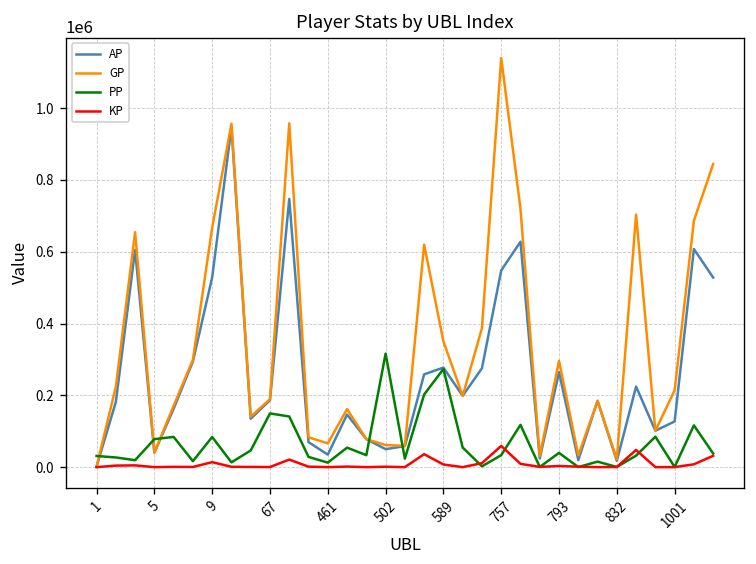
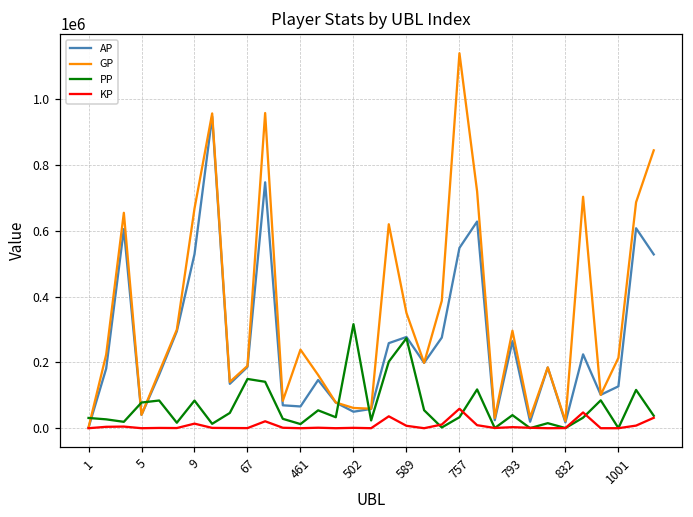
  {
    "AP": {
      "9": 530000,
-     "461": 30000,
+     "461": 70000,
      "502": 50000,
      "757": 550000,
      "793": 260000,
      "1001": 130000
    },
    "GP": {
      "9": 670000,
-     "461": 70000,
+     "461": 240000,
      "502": 60000,
      "589": 350000,
      "757": 1140000,
      "793": 300000,
      "1001": 210000
    },
    "PP": {
      "9": 80000,
      "67": 150000,
      "461": 10000,
      "502": 320000,
      "757": 30000,
      "793": 40000
    },
    "KP": {
      "9": 10000,
      "67": 0,
      "461": 0,
      "502": 0,
      "589": 10000,
      "757": 60000,
      "793": 0
    }
  }
